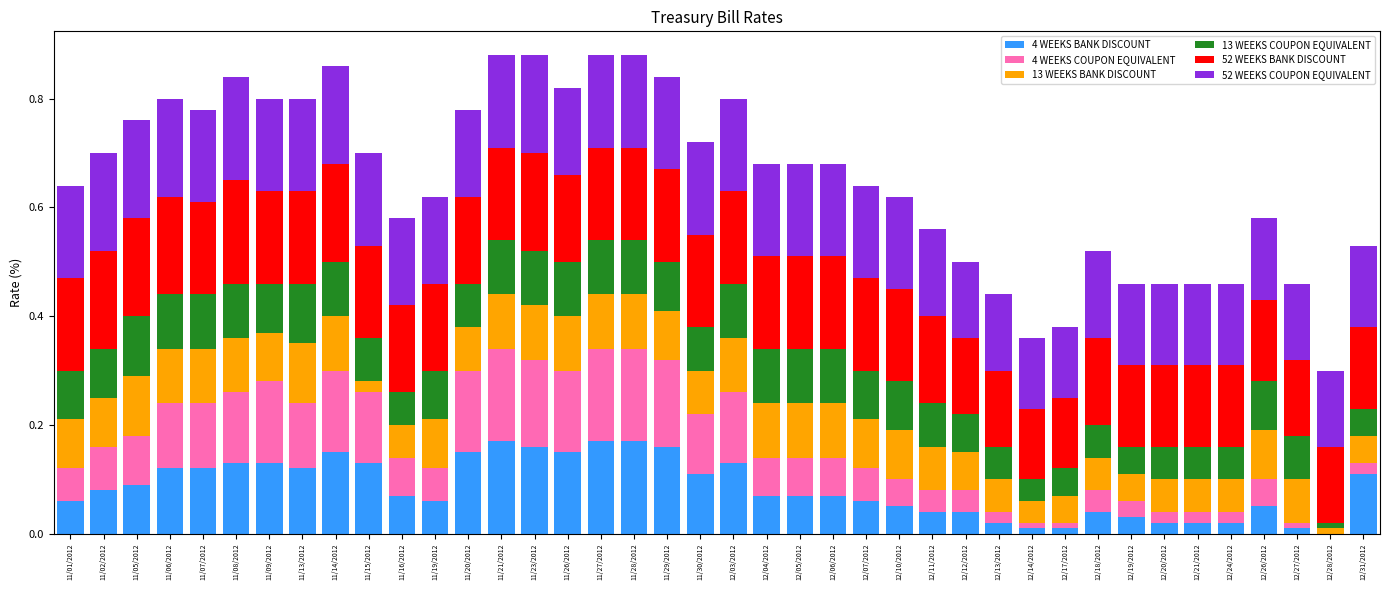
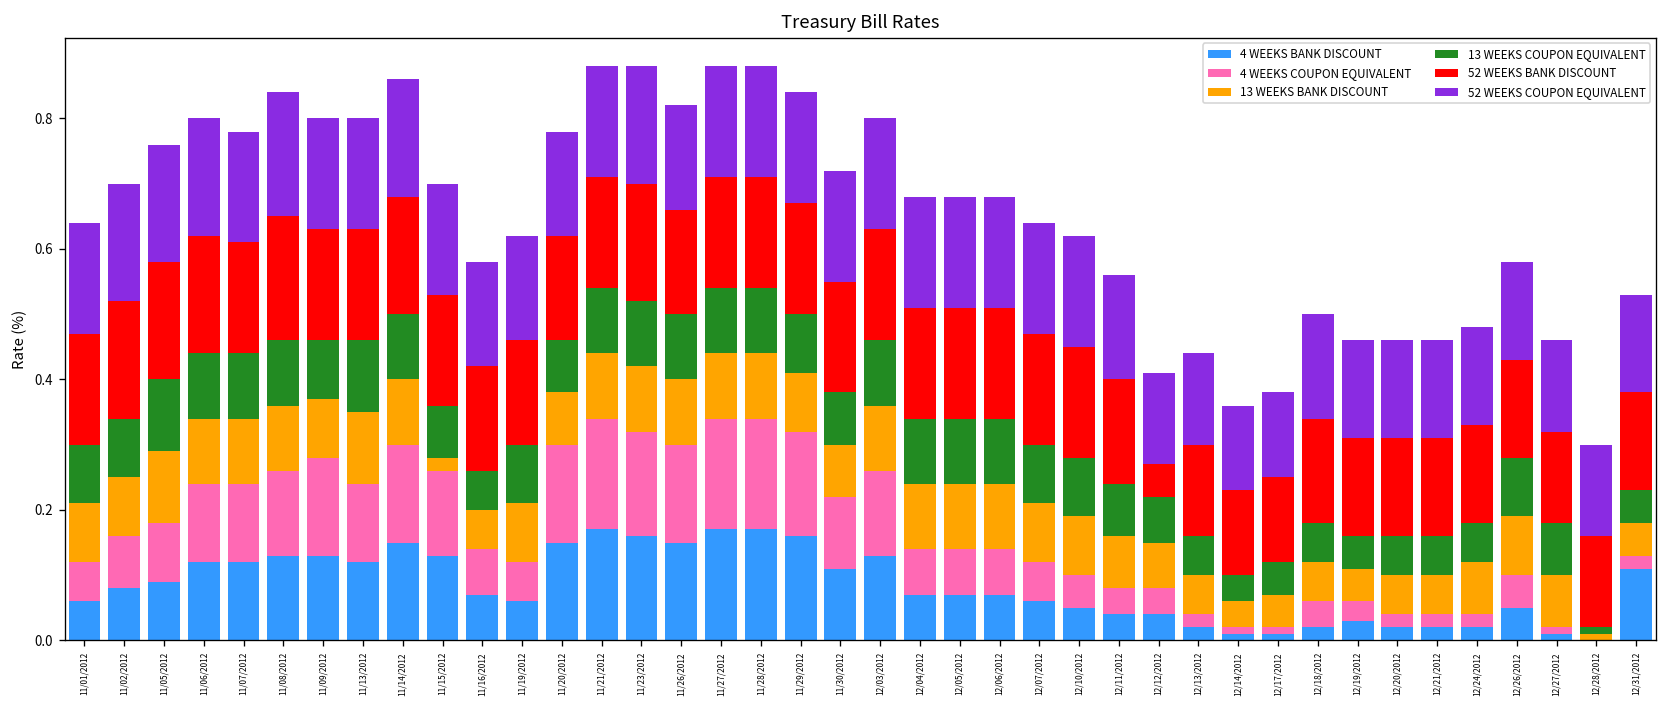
  {
    "4 WEEKS BANK DISCOUNT": {
      "11/01/2012": 0.06,
      "11/02/2012": 0.08,
      "11/05/2012": 0.09,
      "11/06/2012": 0.12,
      "11/07/2012": 0.12,
      "11/08/2012": 0.13,
      "11/09/2012": 0.13,
      "11/13/2012": 0.12,
      "11/14/2012": 0.15,
      "11/15/2012": 0.13,
      "11/16/2012": 0.07,
      "11/19/2012": 0.06,
      "11/20/2012": 0.15,
      "11/21/2012": 0.17,
      "11/23/2012": 0.16,
      "11/26/2012": 0.15,
      "11/27/2012": 0.17,
      "11/28/2012": 0.17,
      "11/29/2012": 0.16,
      "11/30/2012": 0.11,
      "12/03/2012": 0.13,
      "12/04/2012": 0.07,
      "12/05/2012": 0.07,
      "12/06/2012": 0.07,
      "12/07/2012": 0.06,
      "12/10/2012": 0.05,
      "12/11/2012": 0.04,
      "12/12/2012": 0.04,
      "12/13/2012": 0.02,
      "12/14/2012": 0.01,
      "12/17/2012": 0.01,
-     "12/18/2012": 0.04,
+     "12/18/2012": 0.02,
      "12/19/2012": 0.03,
      "12/20/2012": 0.02,
      "12/21/2012": 0.02,
      "12/24/2012": 0.02,
      "12/26/2012": 0.05,
      "12/27/2012": 0.01,
      "12/28/2012": 0.00,
      "12/31/2012": 0.11
    },
    "13 WEEKS BANK DISCOUNT": {
      "11/01/2012": 0.09,
      "11/02/2012": 0.09,
      "11/05/2012": 0.11,
      "11/06/2012": 0.10,
      "11/07/2012": 0.10,
      "11/08/2012": 0.10,
      "11/09/2012": 0.09,
      "11/13/2012": 0.11,
      "11/14/2012": 0.10,
      "11/15/2012": 0.02,
      "11/16/2012": 0.06,
      "11/19/2012": 0.09,
      "11/20/2012": 0.08,
      "11/21/2012": 0.10,
      "11/23/2012": 0.10,
      "11/26/2012": 0.10,
      "11/27/2012": 0.10,
      "11/28/2012": 0.10,
      "11/29/2012": 0.09,
      "11/30/2012": 0.08,
      "12/03/2012": 0.10,
      "12/04/2012": 0.10,
      "12/05/2012": 0.10,
      "12/06/2012": 0.10,
      "12/07/2012": 0.09,
      "12/10/2012": 0.09,
      "12/11/2012": 0.08,
      "12/12/2012": 0.07,
      "12/13/2012": 0.06,
      "12/14/2012": 0.04,
      "12/17/2012": 0.05,
      "12/18/2012": 0.06,
      "12/19/2012": 0.05,
      "12/20/2012": 0.06,
      "12/21/2012": 0.06,
-     "12/24/2012": 0.06,
+     "12/24/2012": 0.08,
      "12/26/2012": 0.09,
      "12/27/2012": 0.08,
      "12/28/2012": 0.01,
      "12/31/2012": 0.05
    },
    "52 WEEKS BANK DISCOUNT": {
      "11/01/2012": 0.17,
      "11/02/2012": 0.18,
      "11/05/2012": 0.18,
      "11/06/2012": 0.18,
      "11/07/2012": 0.17,
      "11/08/2012": 0.19,
      "11/09/2012": 0.17,
      "11/13/2012": 0.17,
      "11/14/2012": 0.18,
      "11/15/2012": 0.17,
      "11/16/2012": 0.16,
      "11/19/2012": 0.16,
      "11/20/2012": 0.16,
      "11/21/2012": 0.17,
      "11/23/2012": 0.18,
      "11/26/2012": 0.16,
      "11/27/2012": 0.17,
      "11/28/2012": 0.17,
      "11/29/2012": 0.17,
      "11/30/2012": 0.17,
      "12/03/2012": 0.17,
      "12/04/2012": 0.17,
      "12/05/2012": 0.17,
      "12/06/2012": 0.17,
      "12/07/2012": 0.17,
      "12/10/2012": 0.17,
      "12/11/2012": 0.16,
-     "12/12/2012": 0.14,
+     "12/12/2012": 0.05,
      "12/13/2012": 0.14,
      "12/14/2012": 0.13,
      "12/17/2012": 0.13,
      "12/18/2012": 0.16,
      "12/19/2012": 0.15,
      "12/20/2012": 0.15,
      "12/21/2012": 0.15,
      "12/24/2012": 0.15,
      "12/26/2012": 0.15,
      "12/27/2012": 0.14,
      "12/28/2012": 0.14,
      "12/31/2012": 0.15
    }
  }
